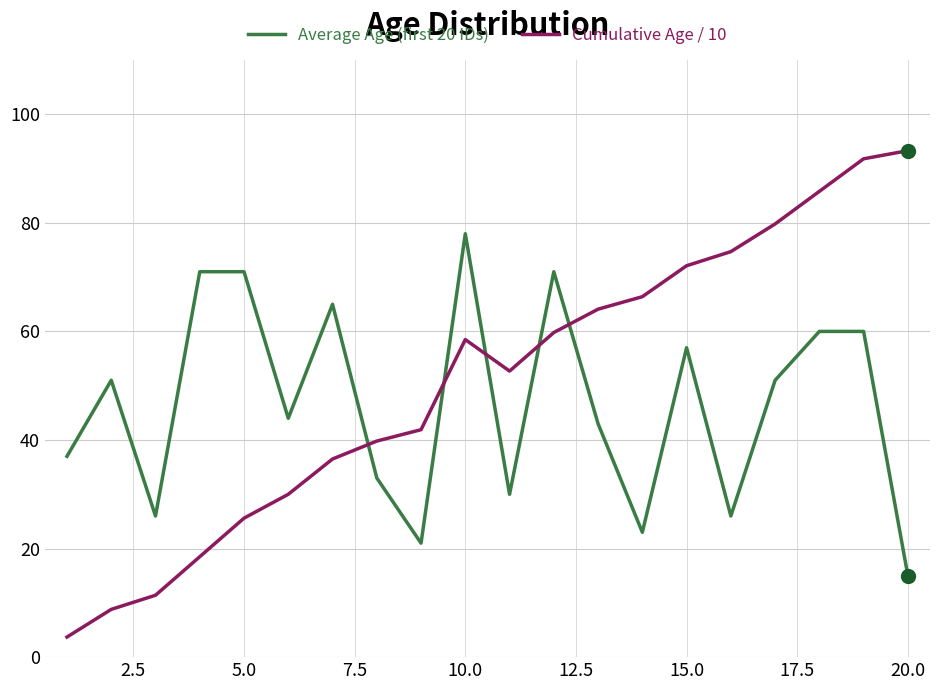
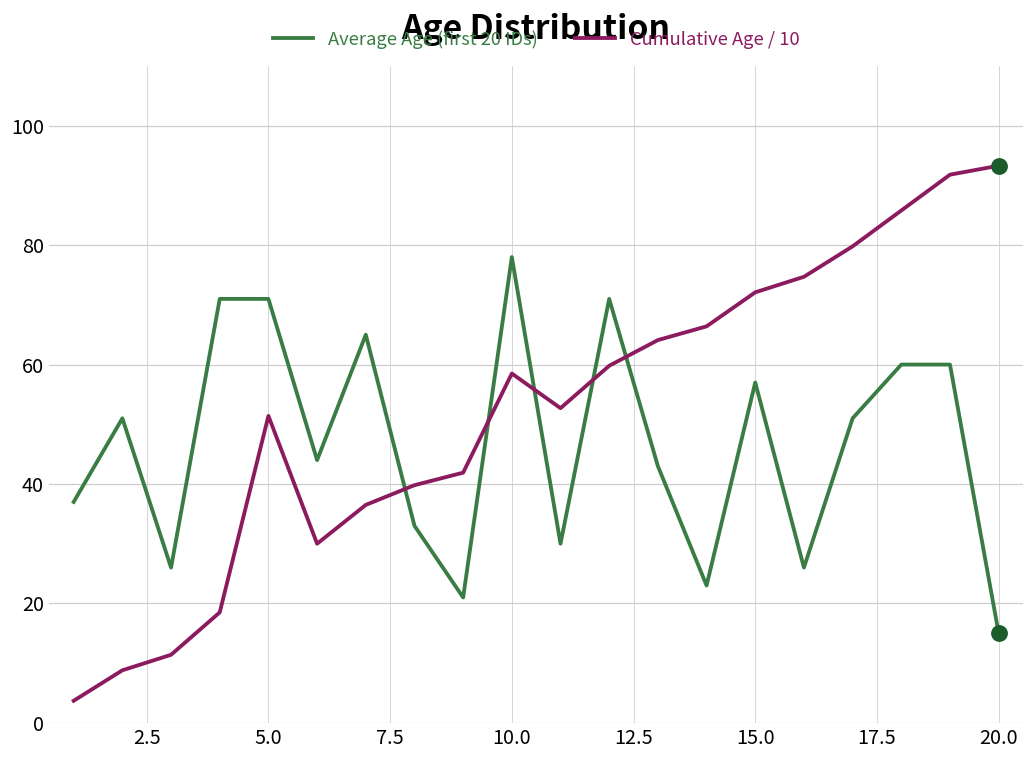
  {
    "Cumulative Age / 10": {
-     "5.0": 26,
+     "5.0": 51,
      "10.0": 59,
      "15.0": 72
    }
  }
